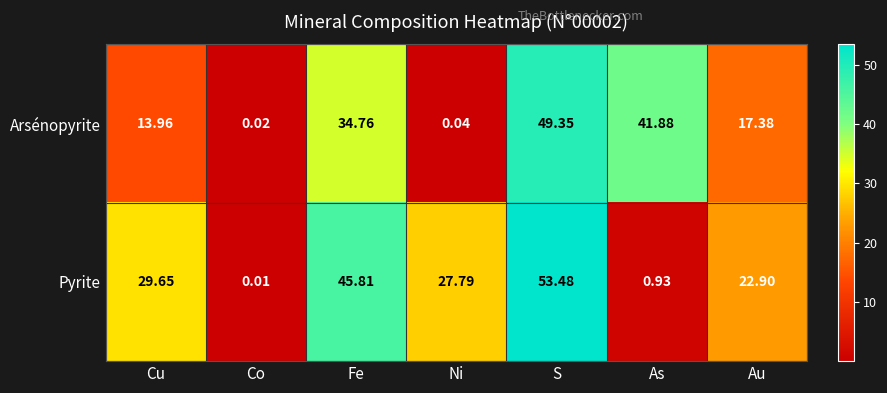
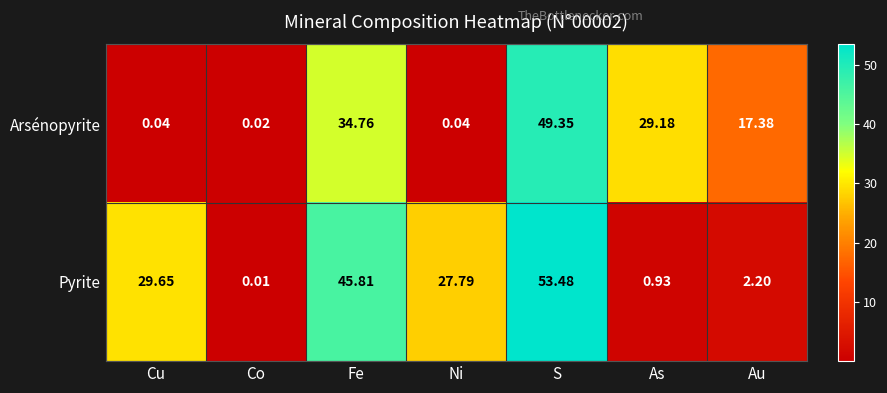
  {
    "Arsénopyrite": {
-     "Cu": 13.96,
+     "Cu": 0.04,
      "Co": 0.02,
      "Fe": 34.76,
      "Ni": 0.04,
      "S": 49.35,
-     "As": 41.88,
+     "As": 29.18,
      "Au": 17.38
    },
    "Pyrite": {
      "Cu": 29.65,
      "Co": 0.01,
      "Fe": 45.81,
      "Ni": 27.79,
      "S": 53.48,
      "As": 0.93,
-     "Au": 22.90
+     "Au": 2.20
    }
  }
